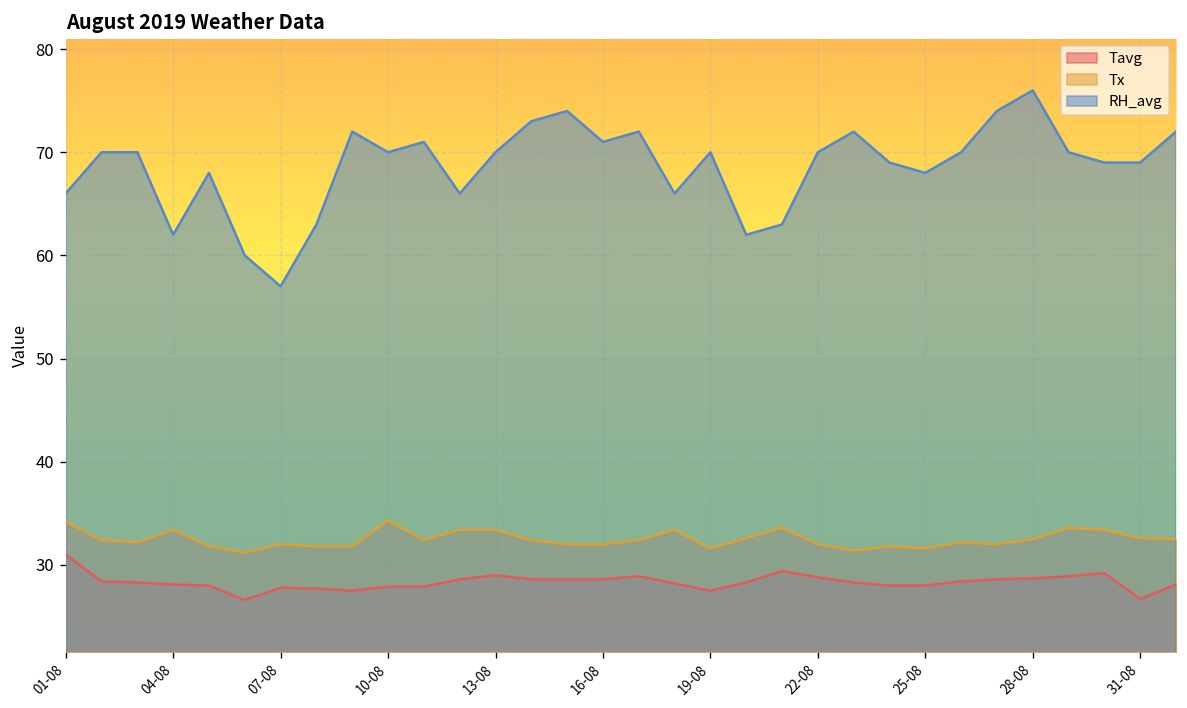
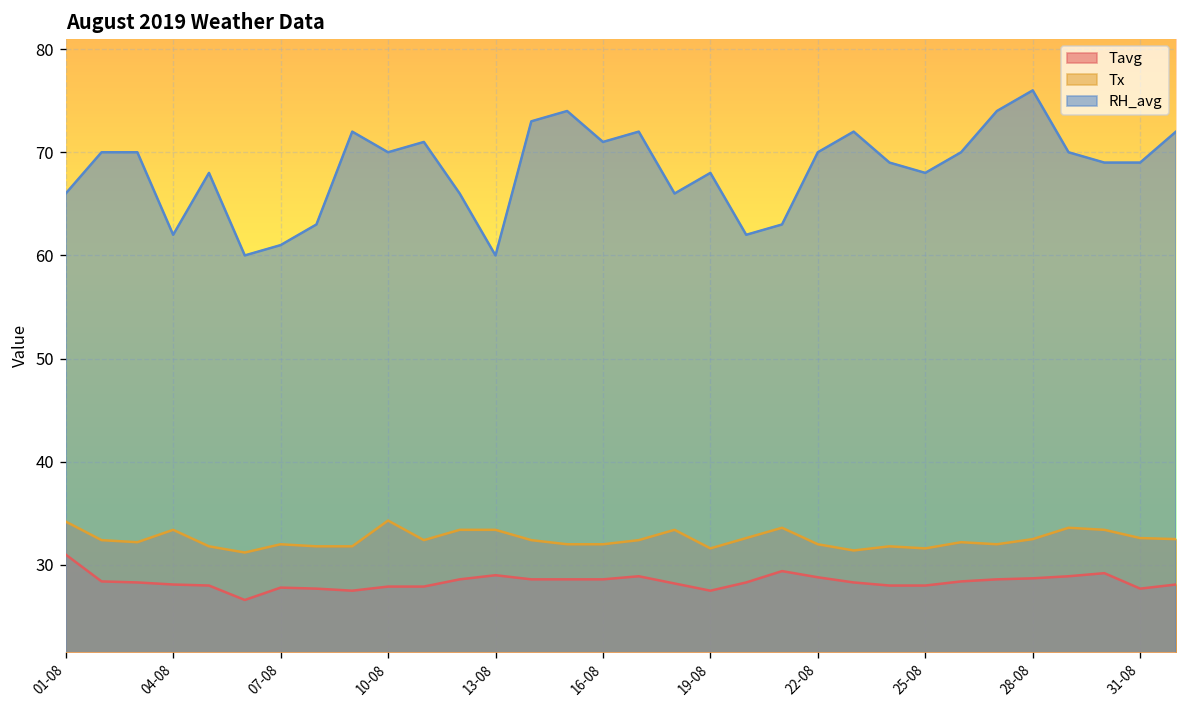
  {
    "Tavg": {
      "01-08": 31,
      "04-08": 28,
      "07-08": 28,
      "10-08": 28,
      "13-08": 29,
      "16-08": 29,
      "19-08": 28,
      "22-08": 29,
      "25-08": 28,
      "28-08": 29,
-     "31-08": 27
+     "31-08": 28
    },
    "Tx": {
      "01-08": 34,
      "04-08": 33,
      "07-08": 32,
      "10-08": 34,
      "13-08": 33,
      "16-08": 32,
      "19-08": 32,
      "22-08": 32,
      "25-08": 32,
      "28-08": 33,
      "31-08": 33
    },
    "RH_avg": {
      "01-08": 66,
      "04-08": 62,
-     "07-08": 57,
+     "07-08": 61,
      "10-08": 70,
-     "13-08": 70,
+     "13-08": 60,
      "16-08": 71,
-     "19-08": 70,
+     "19-08": 68,
      "22-08": 70,
      "25-08": 68,
      "28-08": 76,
      "31-08": 69
    }
  }
